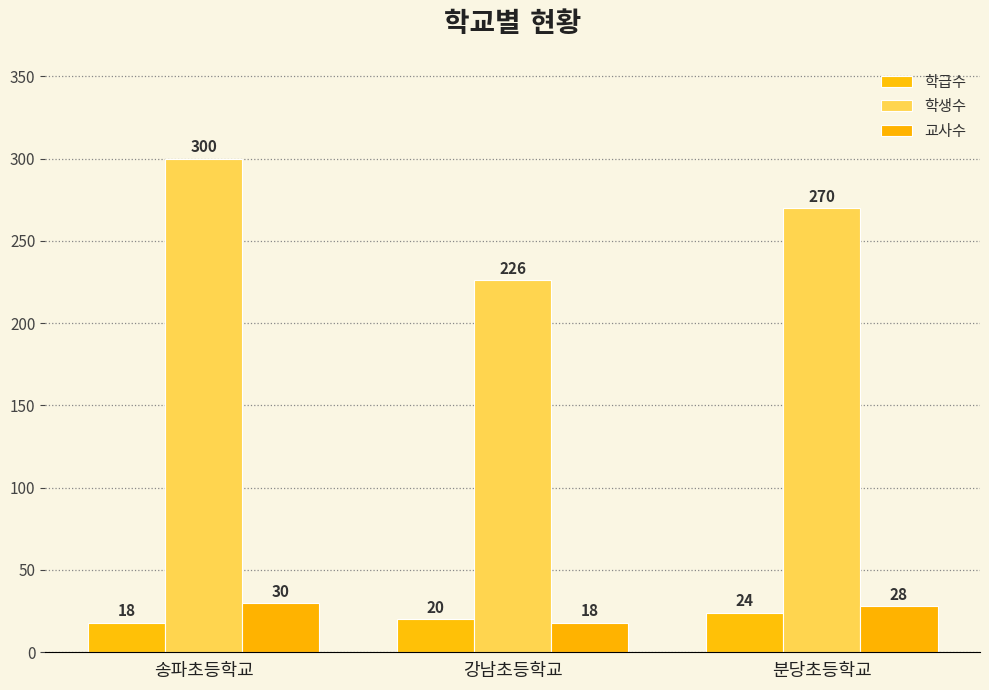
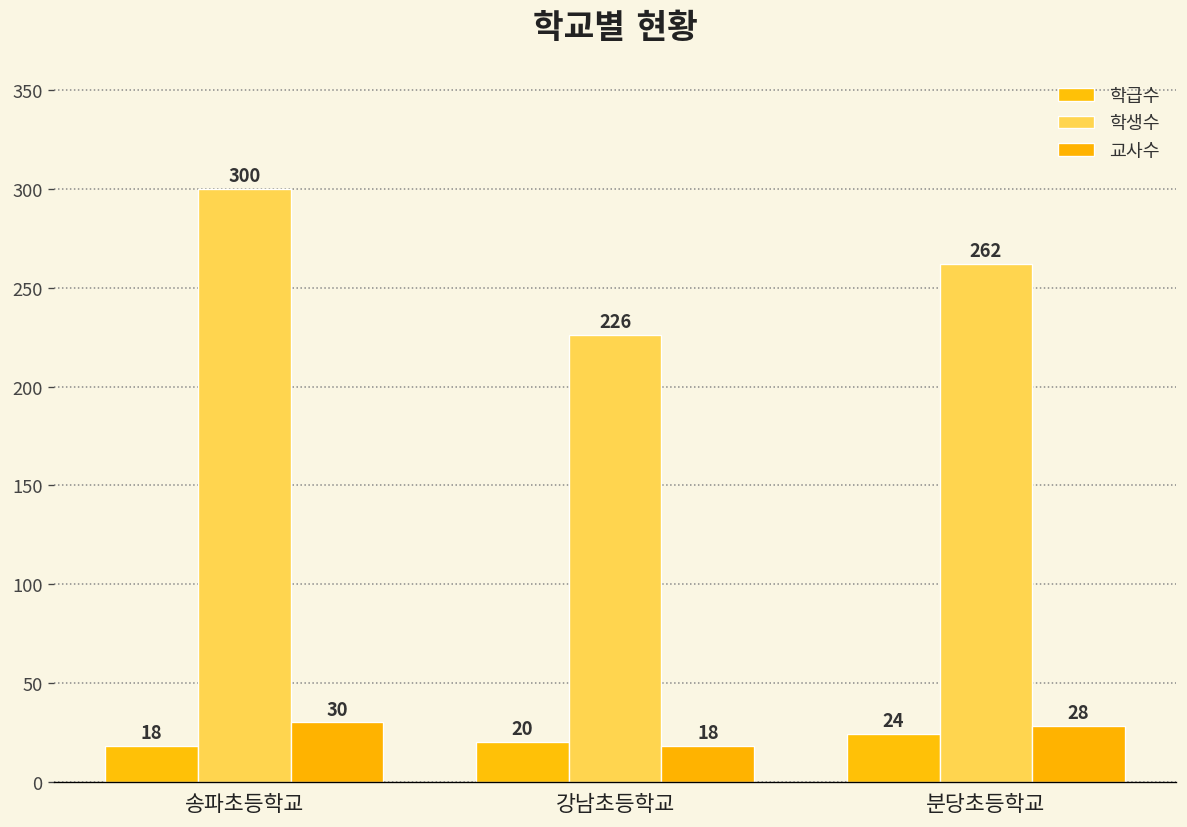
  {
    "학생수": {
      "송파초등학교": 300,
      "강남초등학교": 226,
-     "분당초등학교": 270
+     "분당초등학교": 262
    }
  }
